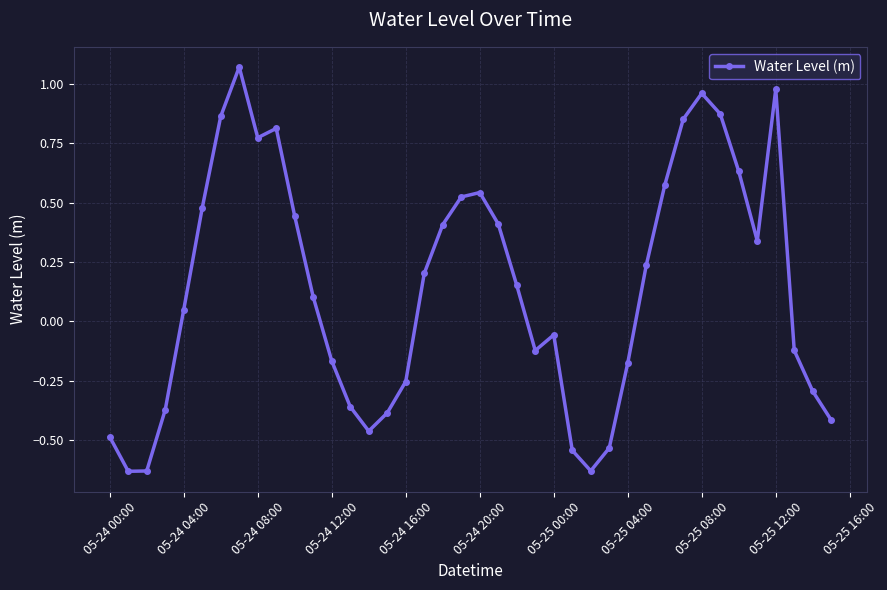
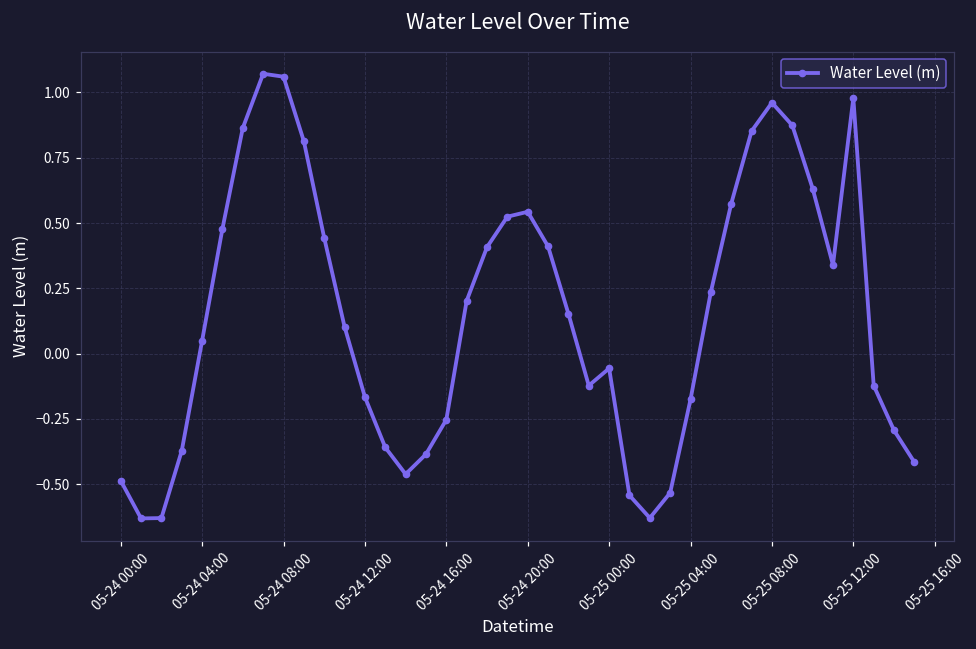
  {
    "05-24 00:00": -0.49,
    "05-24 04:00": 0.05,
-   "05-24 08:00": 0.77,
+   "05-24 08:00": 1.06,
    "05-24 12:00": -0.17,
    "05-24 16:00": -0.25,
    "05-24 20:00": 0.54,
    "05-25 00:00": -0.06,
    "05-25 04:00": -0.18,
    "05-25 08:00": 0.96,
    "05-25 12:00": 0.98
  }
